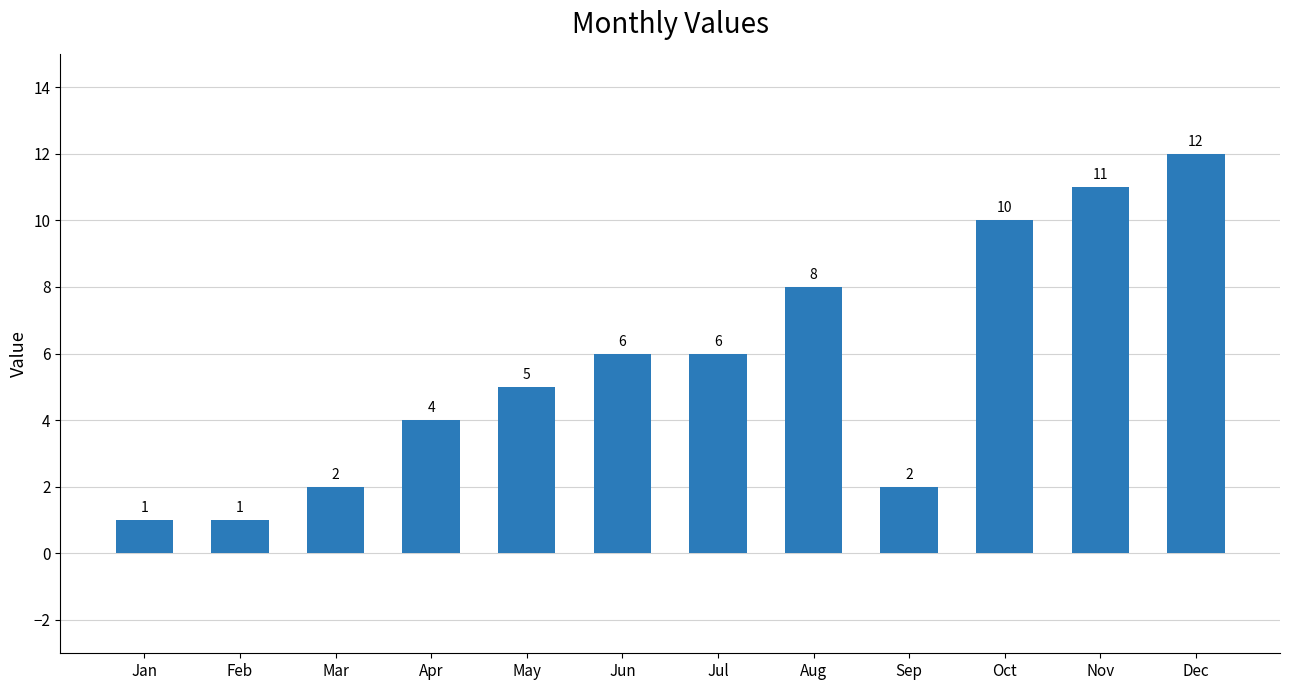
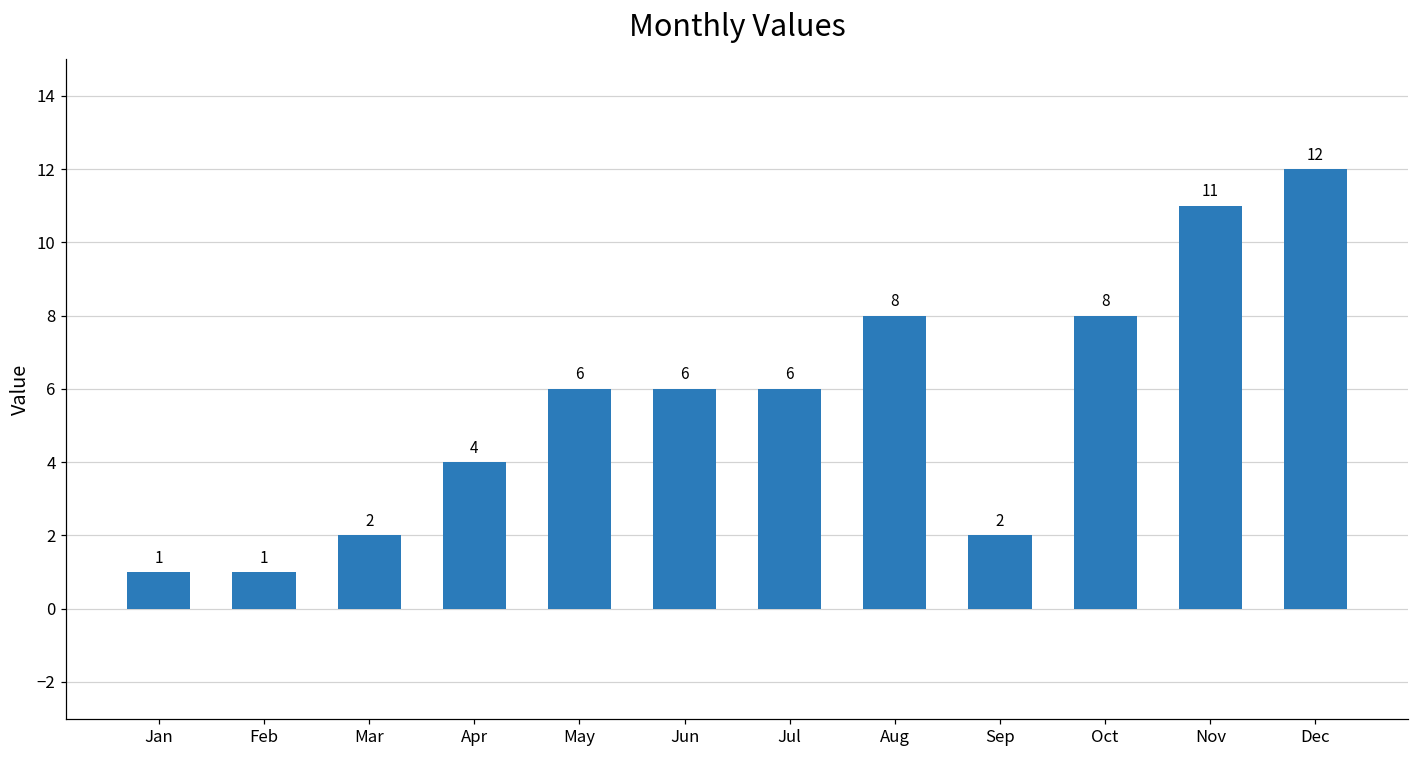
  {
    "Jan": 1,
    "Feb": 1,
    "Mar": 2,
    "Apr": 4,
-   "May": 5,
+   "May": 6,
    "Jun": 6,
    "Jul": 6,
    "Aug": 8,
    "Sep": 2,
-   "Oct": 10,
+   "Oct": 8,
    "Nov": 11,
    "Dec": 12
  }
